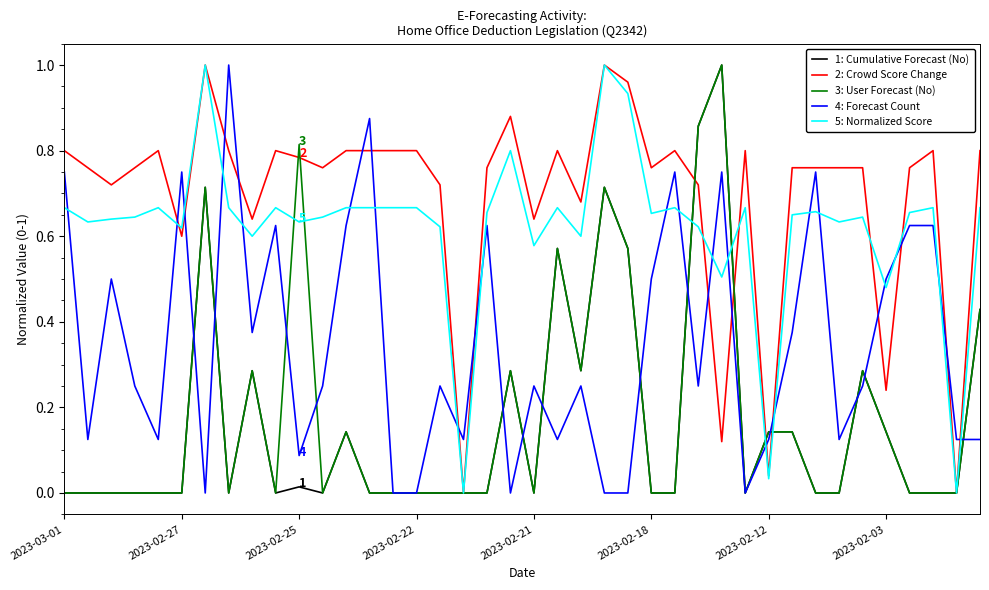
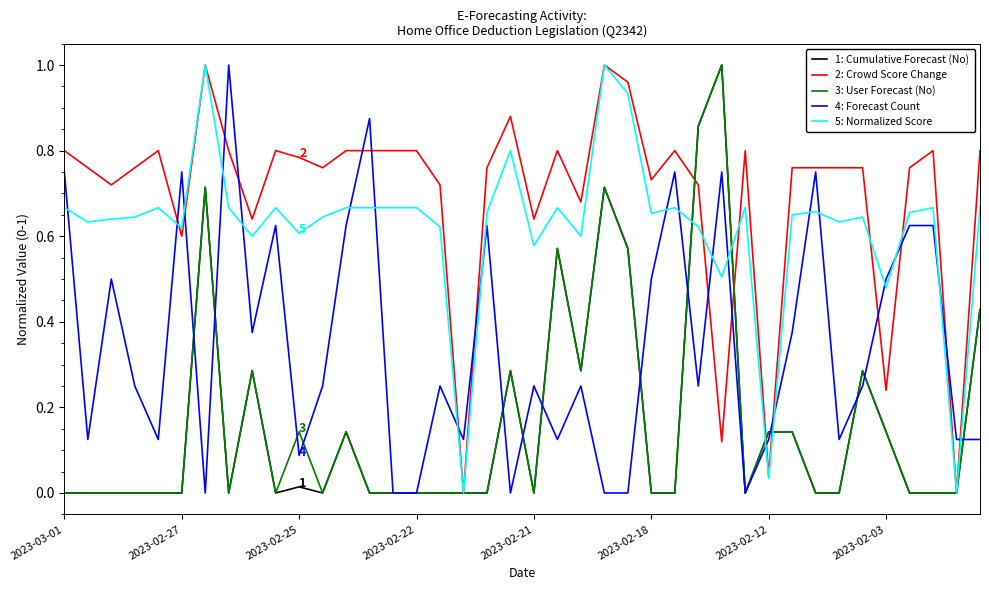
  {
    "2: Crowd Score Change": {
-     "2023-02-18": 0.76
+     "2023-02-18": 0.73
    },
    "3: User Forecast (No)": {
-     "2023-02-25": 0.81
+     "2023-02-25": 0.14
    },
    "4: Forecast Count": {
      "2023-02-18": 0.50
    },
    "5: Normalized Score": {
-     "2023-02-25": 0.63,
+     "2023-02-25": 0.61,
      "2023-02-18": 0.65
    }
  }
